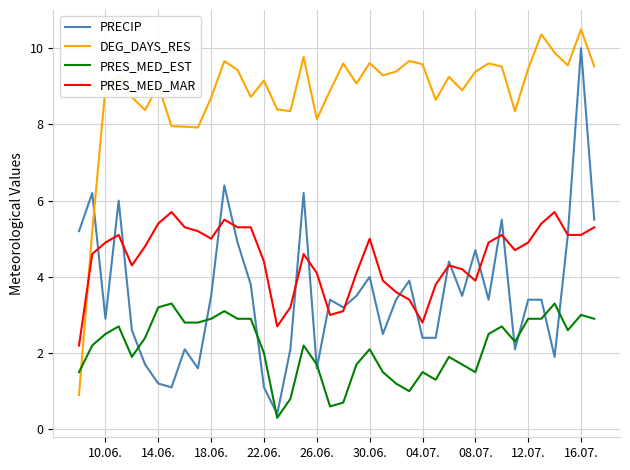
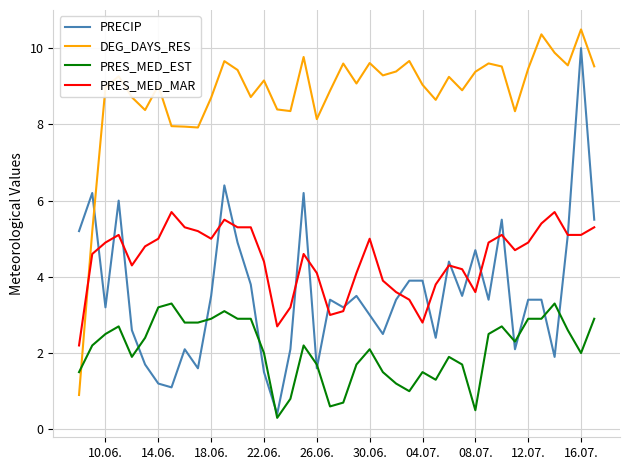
  {
    "PRECIP": {
-     "10.06.": 2.9,
+     "10.06.": 3.2,
      "14.06.": 1.2,
      "18.06.": 3.5,
-     "22.06.": 1.1,
+     "22.06.": 1.5,
      "26.06.": 1.6,
-     "30.06.": 4,
-     "04.07.": 2.4,
+     "30.06.": 3,
+     "04.07.": 3.9,
      "08.07.": 4.7,
      "12.07.": 3.4,
      "16.07.": 10.0
    },
    "DEG_DAYS_RES": {
      "18.06.": 8.7,
      "22.06.": 9.2,
      "26.06.": 8.1,
      "30.06.": 9.6,
-     "04.07.": 9.6,
+     "04.07.": 9.0,
      "08.07.": 9.4,
      "12.07.": 9.5,
      "16.07.": 10.5
    },
    "PRES_MED_EST": {
      "10.06.": 2.5,
      "14.06.": 3.2,
      "18.06.": 2.9,
      "22.06.": 2.0,
      "26.06.": 1.7,
      "30.06.": 2.1,
      "04.07.": 1.5,
-     "08.07.": 1.5,
+     "08.07.": 0.5,
      "12.07.": 2.9,
-     "16.07.": 3.0
+     "16.07.": 2.0
    },
    "PRES_MED_MAR": {
      "10.06.": 4.9,
-     "14.06.": 5.4,
+     "14.06.": 5.0,
      "18.06.": 5.0,
      "22.06.": 4.4,
      "26.06.": 4.1,
      "30.06.": 5.0,
      "04.07.": 2.8,
-     "08.07.": 3.9,
+     "08.07.": 3.6,
      "12.07.": 4.9,
      "16.07.": 5.1
    }
  }
